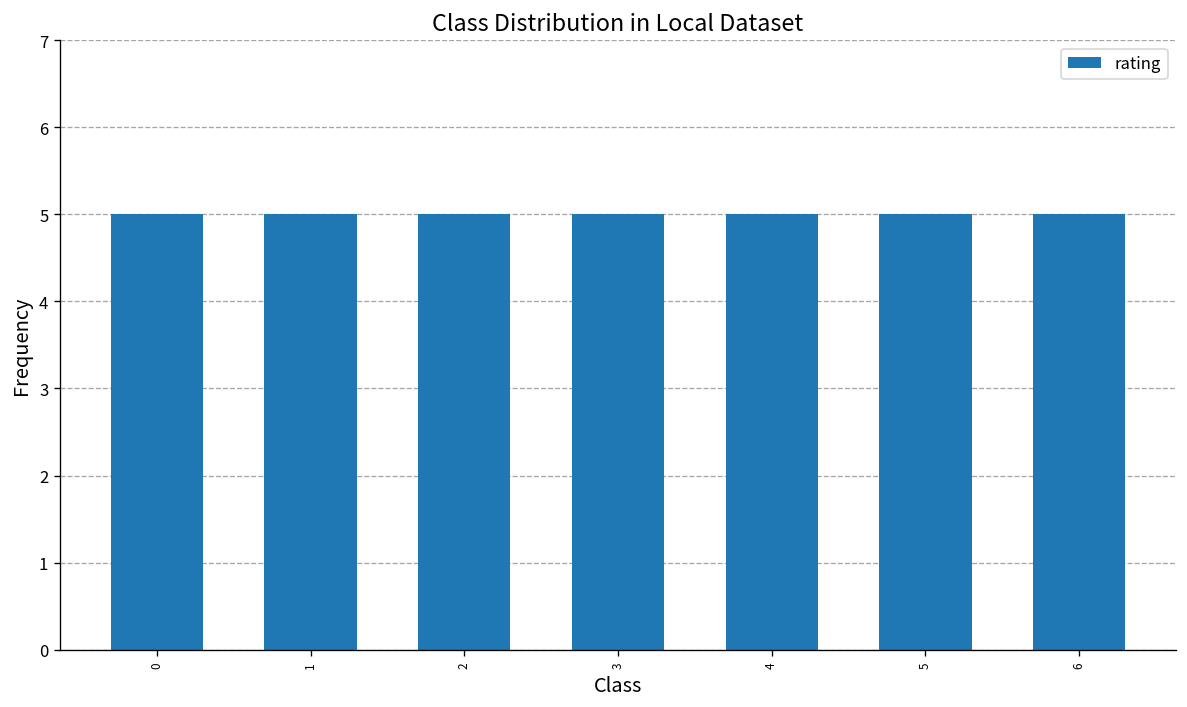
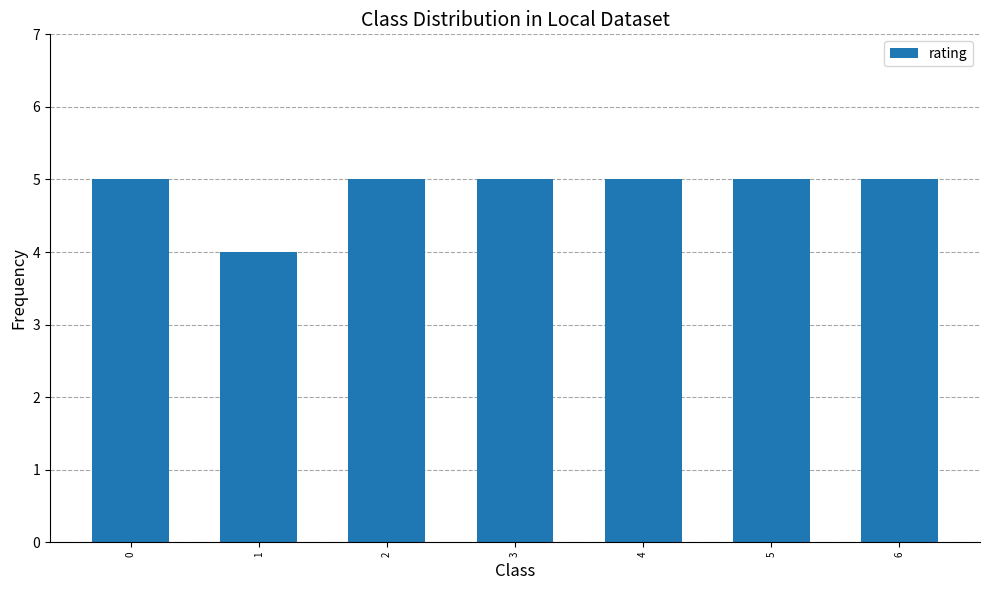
  {
    "0": 5,
-   "1": 5,
+   "1": 4,
    "2": 5,
    "3": 5,
    "4": 5,
    "5": 5,
    "6": 5
  }
